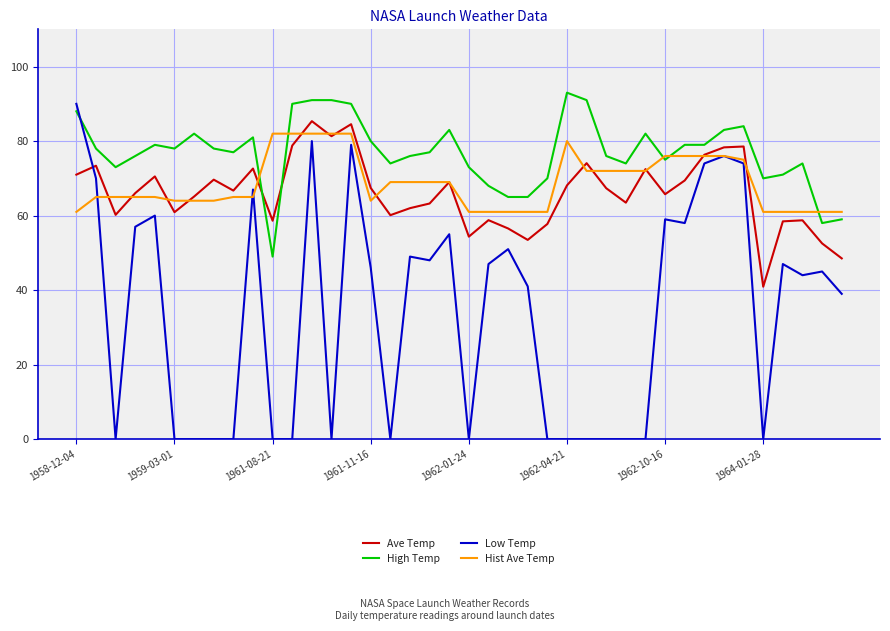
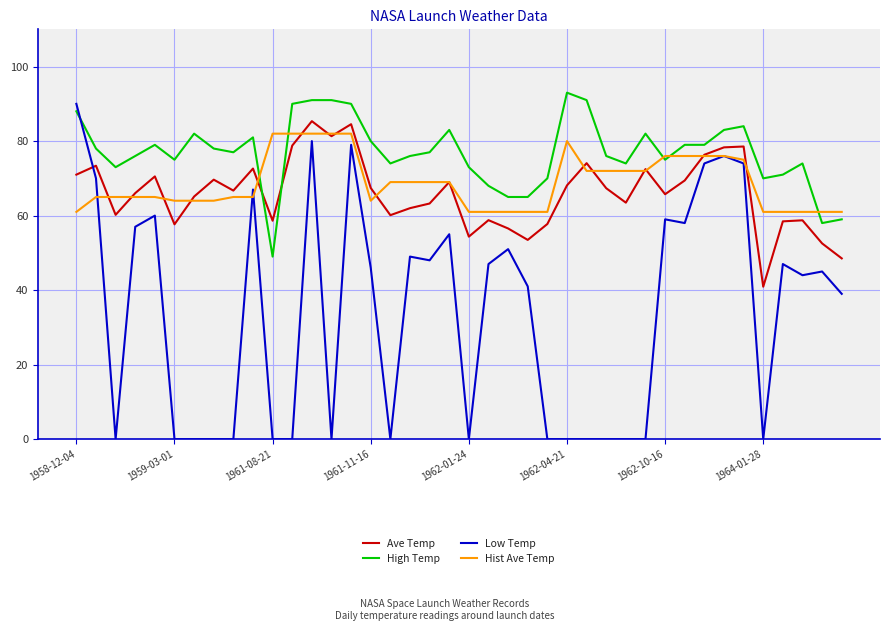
  {
    "Ave Temp": {
      "1958-12-04": 71,
-     "1959-03-01": 61,
+     "1959-03-01": 58,
      "1961-08-21": 59,
      "1961-11-16": 67,
      "1962-01-24": 54,
      "1962-04-21": 68,
      "1962-10-16": 66,
      "1964-01-28": 41
    },
    "High Temp": {
      "1958-12-04": 88,
-     "1959-03-01": 78,
+     "1959-03-01": 75,
      "1961-08-21": 49,
      "1961-11-16": 80,
      "1962-01-24": 73,
      "1962-04-21": 93,
      "1962-10-16": 75,
      "1964-01-28": 70
    },
    "Low Temp": {
      "1958-12-04": 90,
      "1959-03-01": 0,
      "1961-08-21": 0,
      "1961-11-16": 46,
      "1962-01-24": 0,
      "1962-04-21": 0,
      "1962-10-16": 59,
      "1964-01-28": 0
    },
    "Hist Ave Temp": {
      "1958-12-04": 61,
      "1959-03-01": 64,
      "1961-08-21": 82,
      "1961-11-16": 64,
      "1962-01-24": 61,
      "1962-04-21": 80,
      "1962-10-16": 76,
      "1964-01-28": 61
    }
  }
